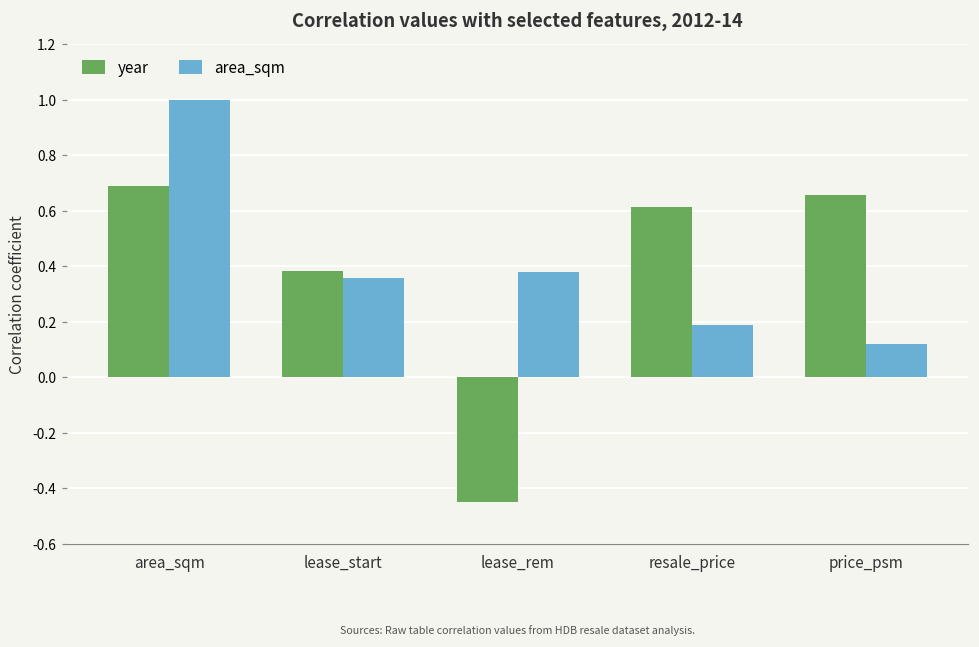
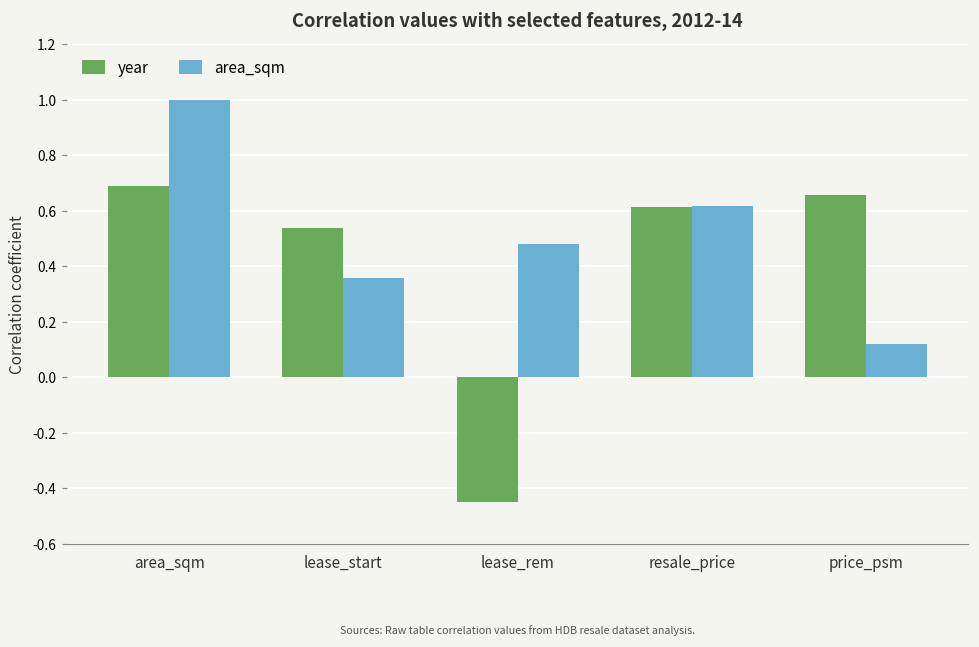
  {
    "year": {
      "area_sqm": 0.69,
-     "lease_start": 0.38,
+     "lease_start": 0.54,
      "lease_rem": -0.45,
      "resale_price": 0.61,
      "price_psm": 0.66
    },
    "area_sqm": {
      "area_sqm": 1.00,
      "lease_start": 0.36,
-     "lease_rem": 0.38,
-     "resale_price": 0.19,
+     "lease_rem": 0.48,
+     "resale_price": 0.62,
      "price_psm": 0.12
    }
  }
